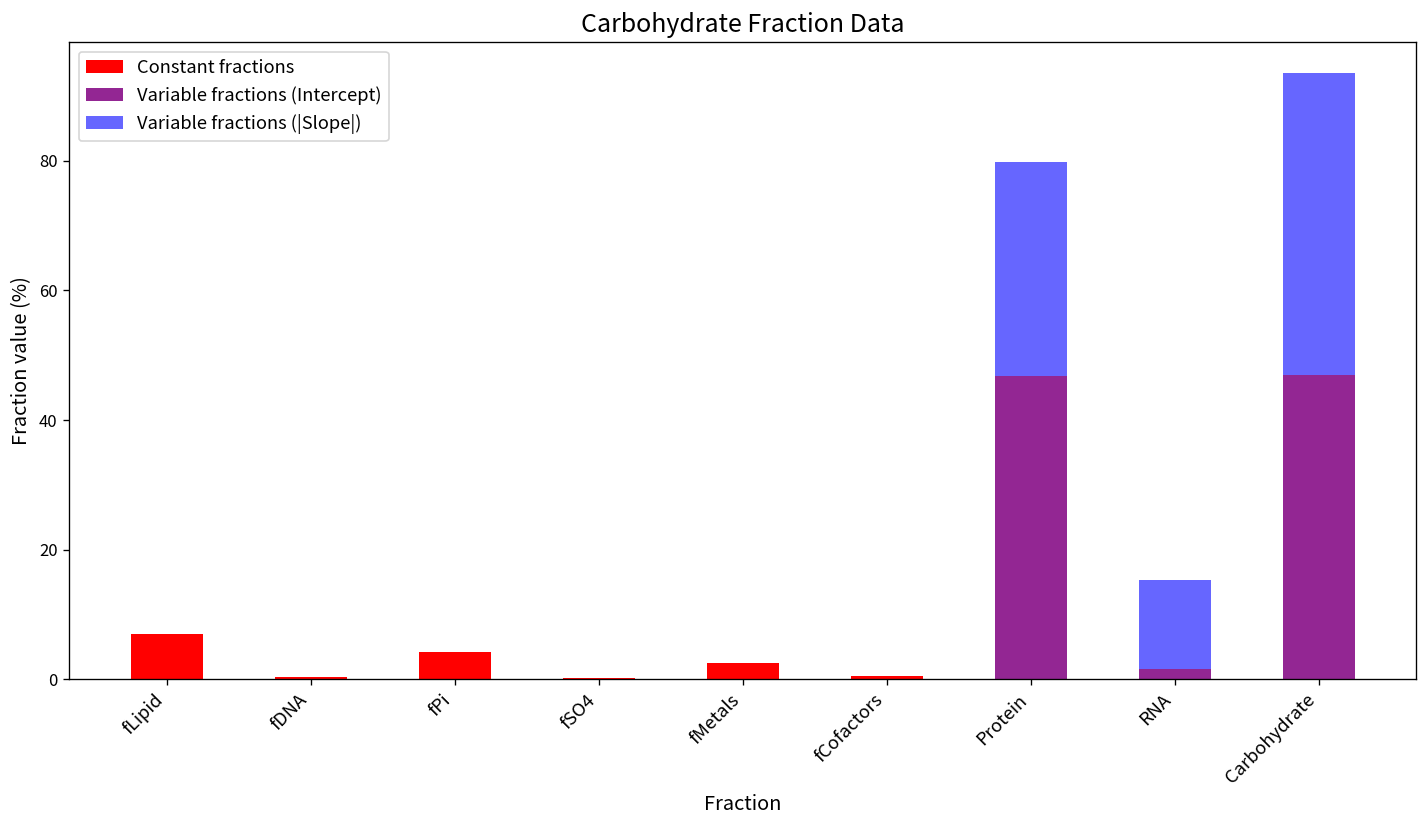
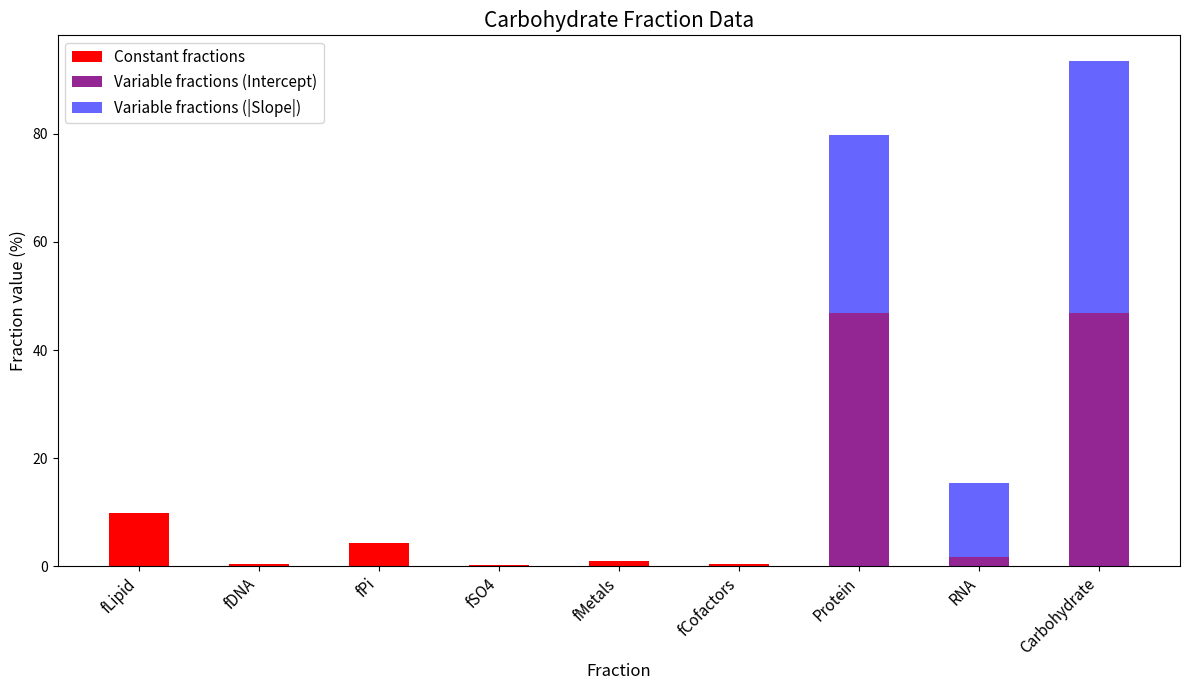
  {
    "Constant fractions": {
-     "fLipid": 7,
+     "fLipid": 10,
      "fPi": 4,
-     "fMetals": 3,
+     "fMetals": 1,
      "fCofactors": 0,
      "Protein": 0,
      "RNA": 0,
      "Carbohydrate": 0
    },
    "Variable fractions (Intercept)": {
      "fLipid": 0,
      "fDNA": 0,
      "fPi": 0,
      "fSO4": 0,
      "fMetals": 0,
      "fCofactors": 0,
      "Protein": 47,
      "RNA": 2,
      "Carbohydrate": 47
    },
    "Variable fractions (|Slope|)": {
      "fLipid": 0,
      "fDNA": 0,
      "fPi": 0,
      "fSO4": 0,
      "fMetals": 0,
      "fCofactors": 0,
      "Protein": 33,
      "RNA": 14,
      "Carbohydrate": 47
    }
  }
